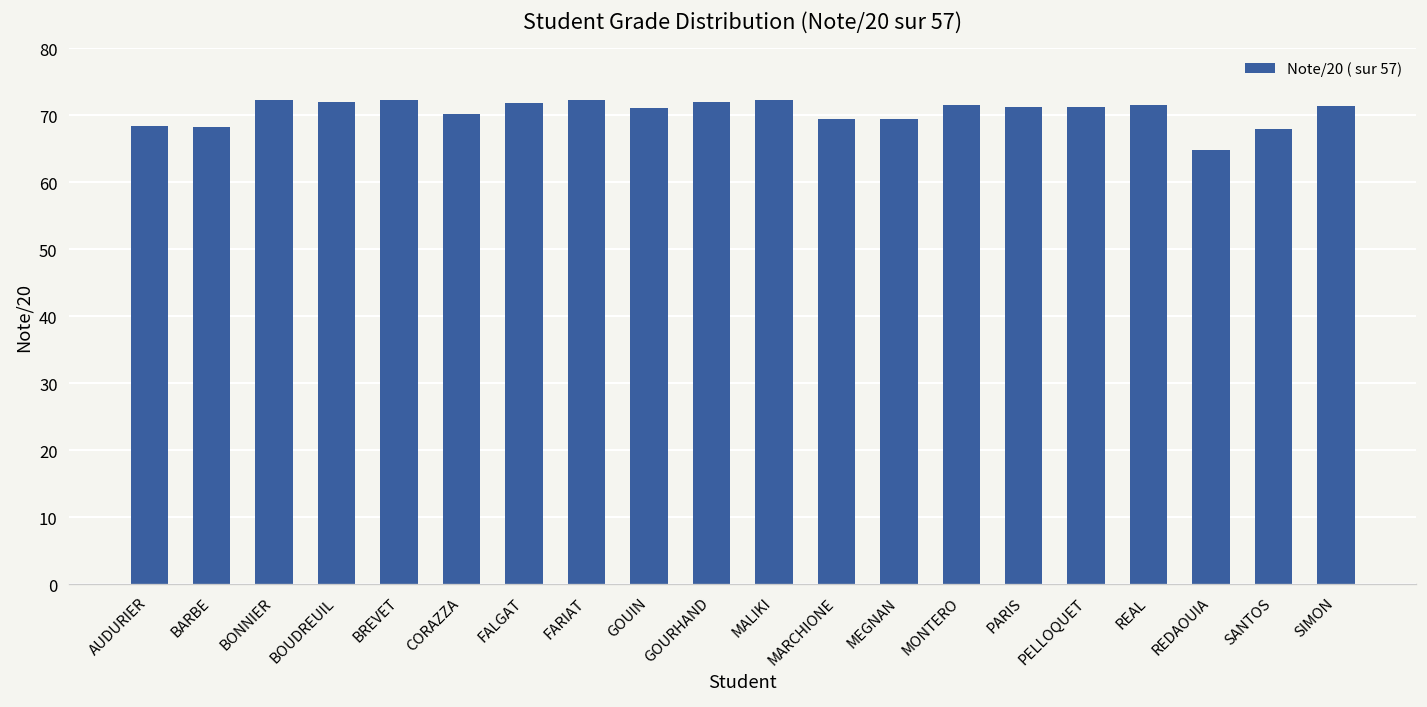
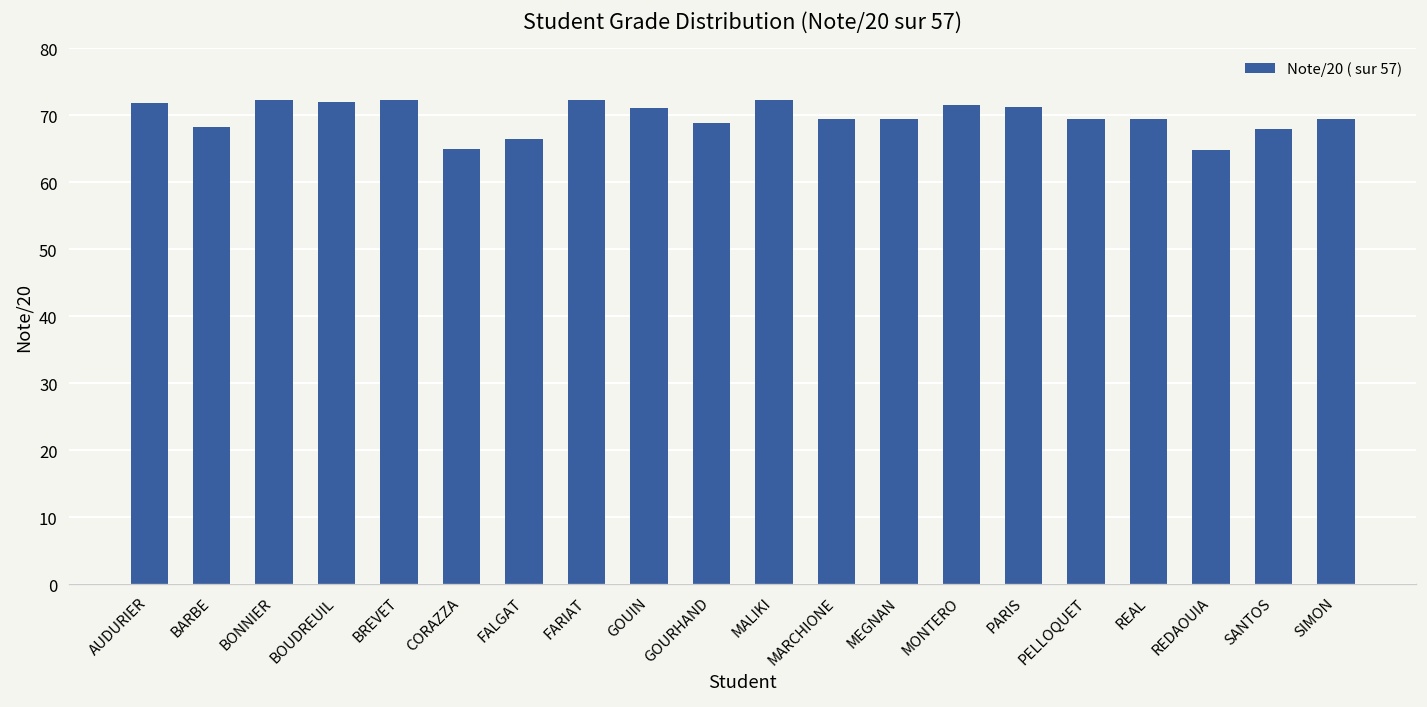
  {
-   "AUDURIER": 68,
+   "AUDURIER": 72,
    "BARBE": 68,
    "BONNIER": 72,
    "BOUDREUIL": 72,
    "BREVET": 72,
-   "CORAZZA": 70,
-   "FALGAT": 72,
+   "CORAZZA": 65,
+   "FALGAT": 66,
    "FARIAT": 72,
    "GOUIN": 71,
-   "GOURHAND": 72,
+   "GOURHAND": 69,
    "MALIKI": 72,
    "MARCHIONE": 69,
    "MEGNAN": 69,
    "MONTERO": 72,
    "PARIS": 71,
-   "PELLOQUET": 71,
-   "REAL": 71,
+   "PELLOQUET": 69,
+   "REAL": 69,
    "REDAOUIA": 65,
    "SANTOS": 68,
-   "SIMON": 71
+   "SIMON": 69
  }
